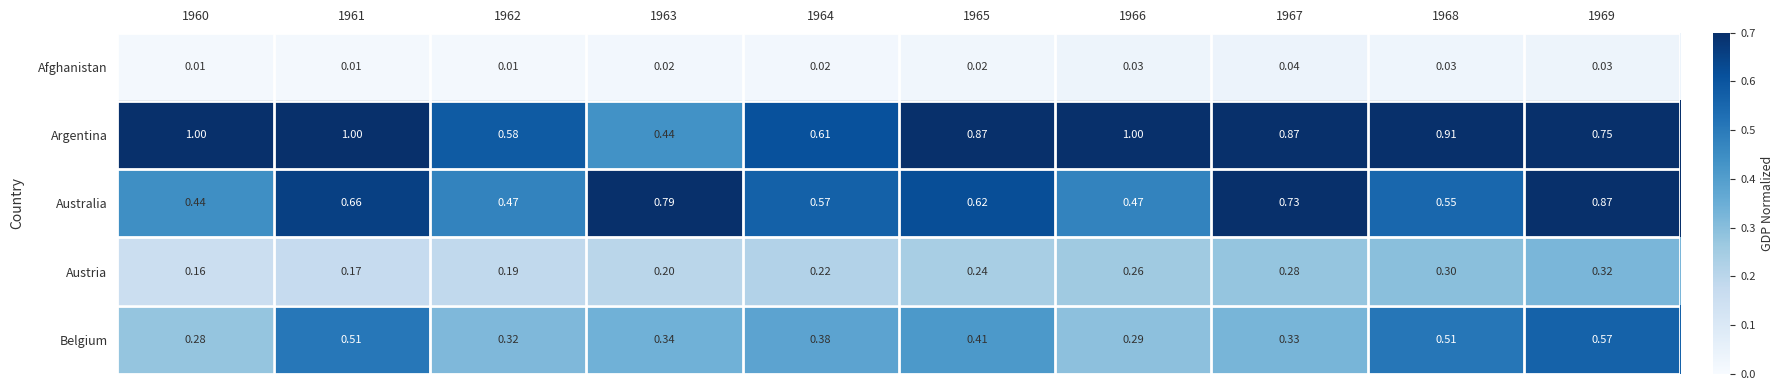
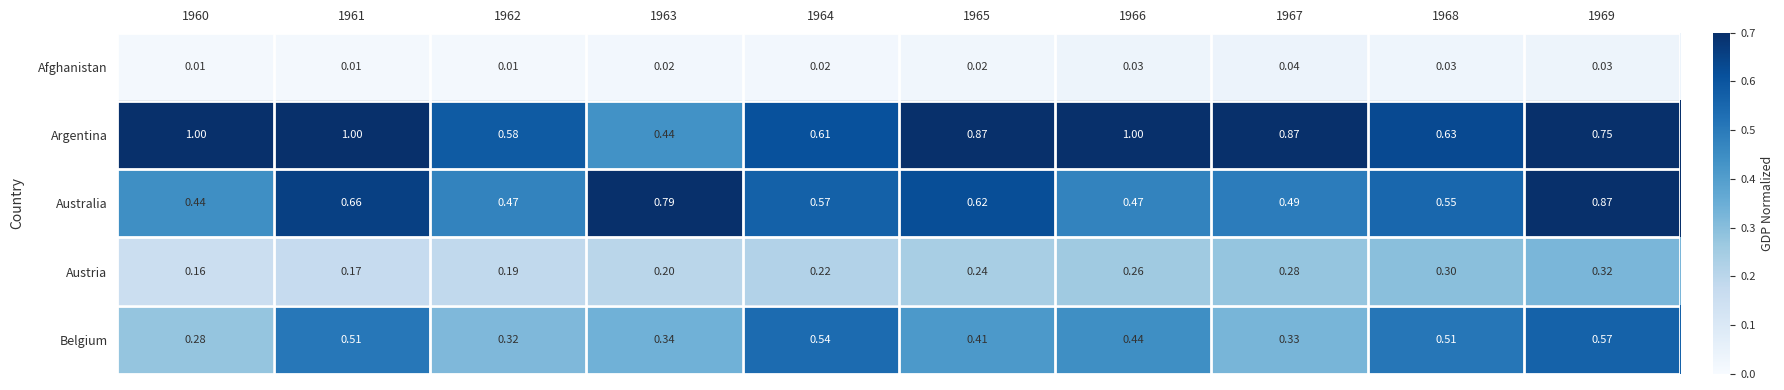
  {
    "Afghanistan": {
      "1960": 0.01,
      "1961": 0.01,
      "1962": 0.01,
      "1963": 0.02,
      "1964": 0.02,
      "1965": 0.02,
      "1966": 0.03,
      "1967": 0.04,
      "1968": 0.03,
      "1969": 0.03
    },
    "Argentina": {
      "1960": 1.00,
      "1961": 1.00,
      "1962": 0.58,
      "1963": 0.44,
      "1964": 0.61,
      "1965": 0.87,
      "1966": 1.00,
      "1967": 0.87,
-     "1968": 0.91,
+     "1968": 0.63,
      "1969": 0.75
    },
    "Australia": {
      "1960": 0.44,
      "1961": 0.66,
      "1962": 0.47,
      "1963": 0.79,
      "1964": 0.57,
      "1965": 0.62,
      "1966": 0.47,
-     "1967": 0.73,
+     "1967": 0.49,
      "1968": 0.55,
      "1969": 0.87
    },
    "Austria": {
      "1960": 0.16,
      "1961": 0.17,
      "1962": 0.19,
      "1963": 0.20,
      "1964": 0.22,
      "1965": 0.24,
      "1966": 0.26,
      "1967": 0.28,
      "1968": 0.30,
      "1969": 0.32
    },
    "Belgium": {
      "1960": 0.28,
      "1961": 0.51,
      "1962": 0.32,
      "1963": 0.34,
-     "1964": 0.38,
+     "1964": 0.54,
      "1965": 0.41,
-     "1966": 0.29,
+     "1966": 0.44,
      "1967": 0.33,
      "1968": 0.51,
      "1969": 0.57
    }
  }
